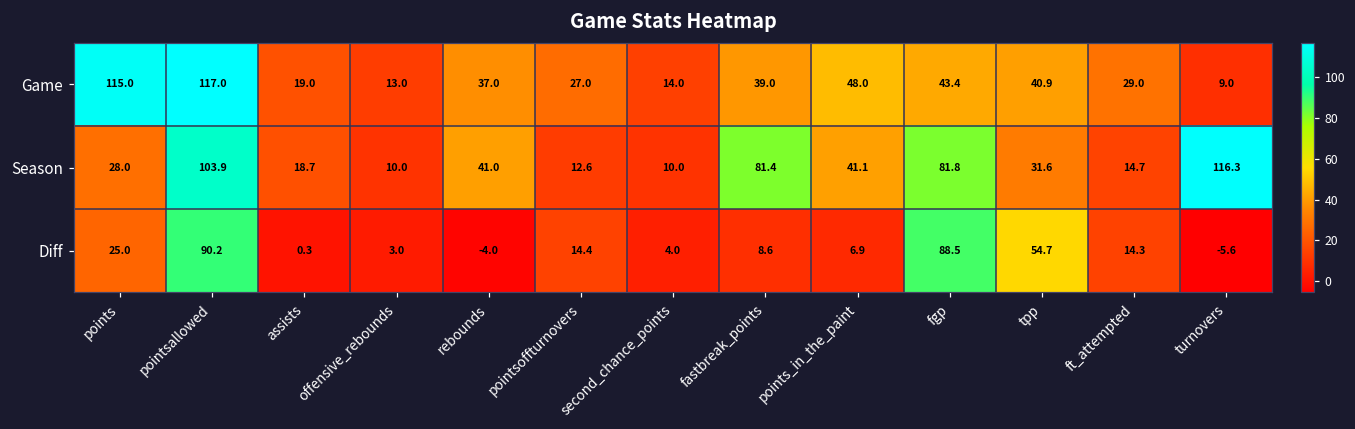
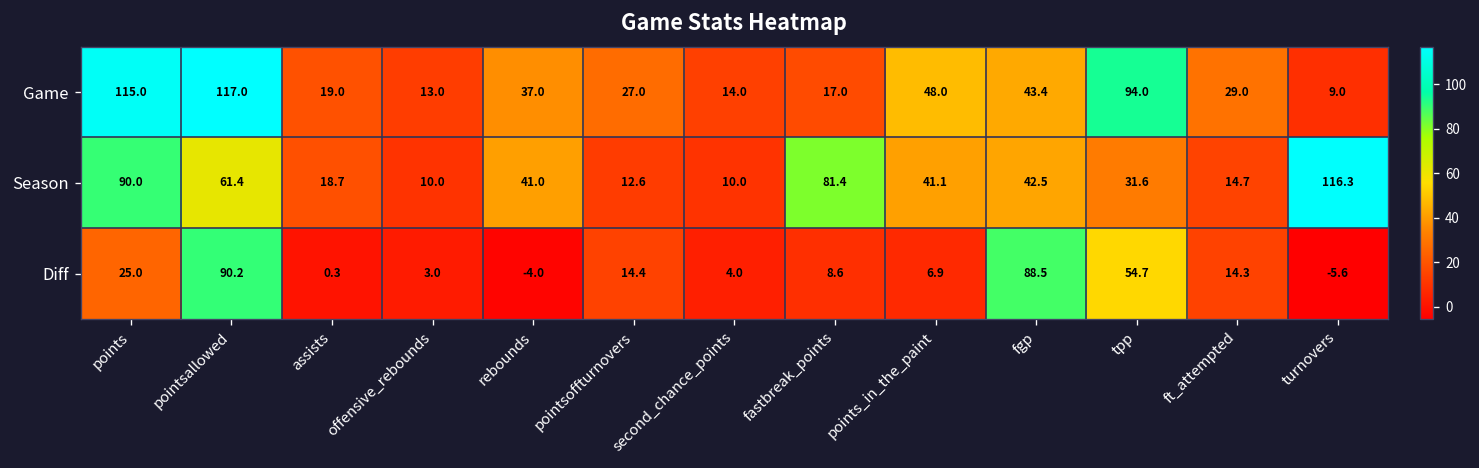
  {
    "Game": {
      "points": 115.0,
      "pointsallowed": 117.0,
      "assists": 19.0,
      "offensive_rebounds": 13.0,
      "rebounds": 37.0,
      "pointsoffturnovers": 27.0,
      "second_chance_points": 14.0,
-     "fastbreak_points": 39.0,
+     "fastbreak_points": 17.0,
      "points_in_the_paint": 48.0,
      "fgp": 43.4,
-     "tpp": 40.9,
+     "tpp": 94.0,
      "ft_attempted": 29.0,
      "turnovers": 9.0
    },
    "Season": {
-     "points": 28.0,
-     "pointsallowed": 103.9,
+     "points": 90.0,
+     "pointsallowed": 61.4,
      "assists": 18.7,
      "offensive_rebounds": 10.0,
      "rebounds": 41.0,
      "pointsoffturnovers": 12.6,
      "second_chance_points": 10.0,
      "fastbreak_points": 81.4,
      "points_in_the_paint": 41.1,
-     "fgp": 81.8,
+     "fgp": 42.5,
      "tpp": 31.6,
      "ft_attempted": 14.7,
      "turnovers": 116.3
    },
    "Diff": {
      "points": 25.0,
      "pointsallowed": 90.2,
      "assists": 0.3,
      "offensive_rebounds": 3.0,
      "rebounds": -4.0,
      "pointsoffturnovers": 14.4,
      "second_chance_points": 4.0,
      "fastbreak_points": 8.6,
      "points_in_the_paint": 6.9,
      "fgp": 88.5,
      "tpp": 54.7,
      "ft_attempted": 14.3,
      "turnovers": -5.6
    }
  }
